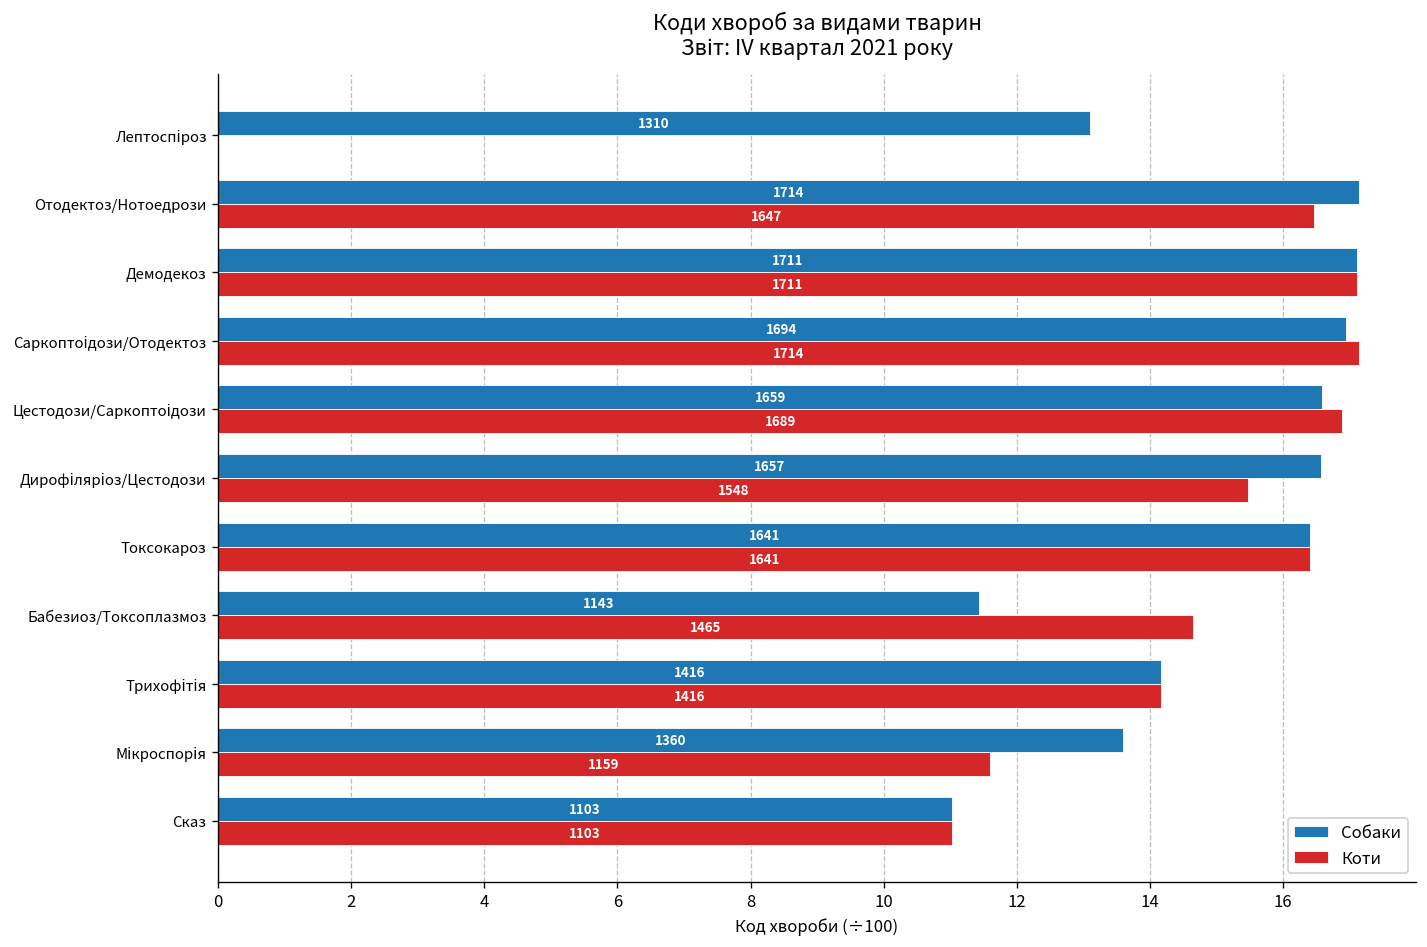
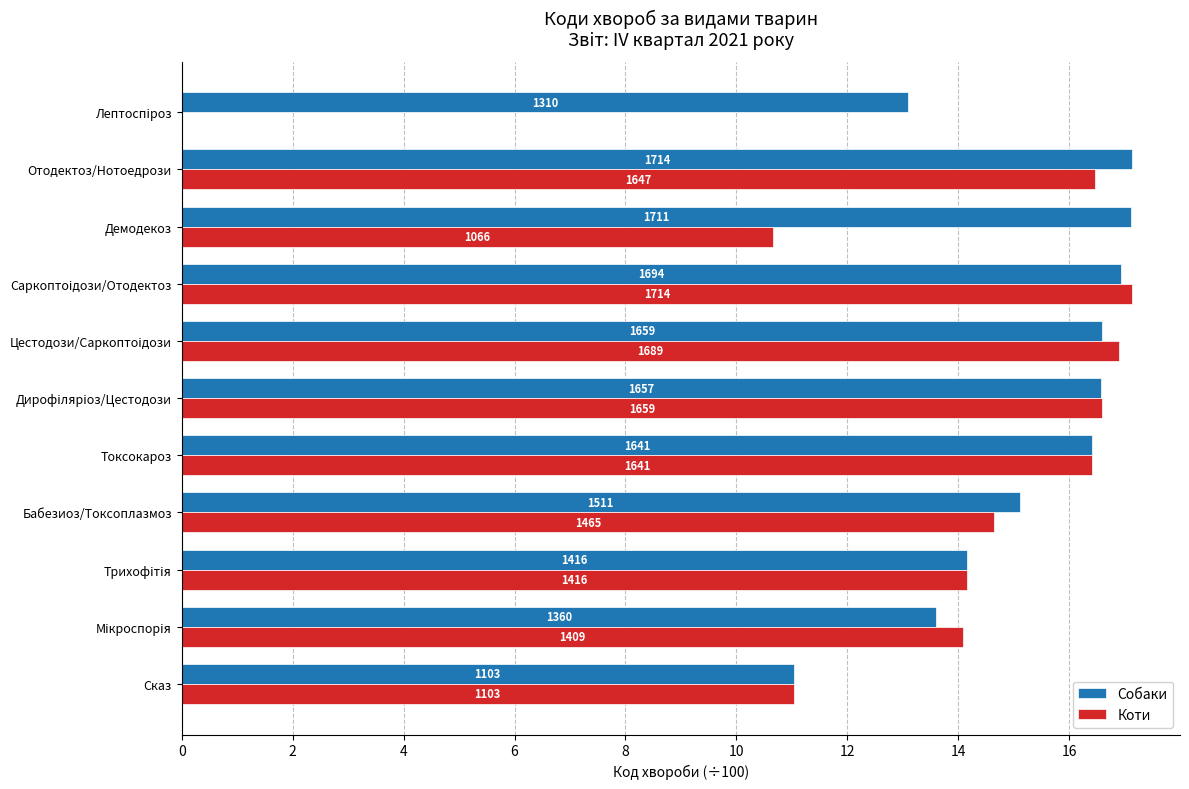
  {
    "Собаки": {
-     "Бабезиоз/Токсоплазмоз": 1143
+     "Бабезиоз/Токсоплазмоз": 1511
    },
    "Коти": {
-     "Демодекоз": 1711,
-     "Дирофіляріоз/Цестодози": 1548,
-     "Мікроспорія": 1159
+     "Демодекоз": 1066,
+     "Дирофіляріоз/Цестодози": 1659,
+     "Мікроспорія": 1409
    }
  }
